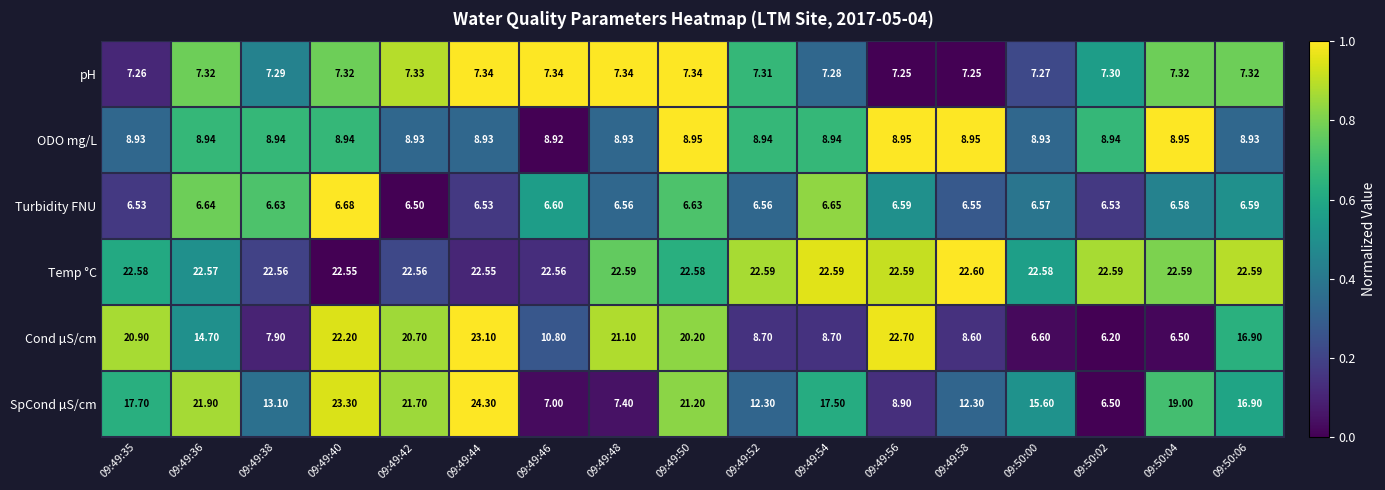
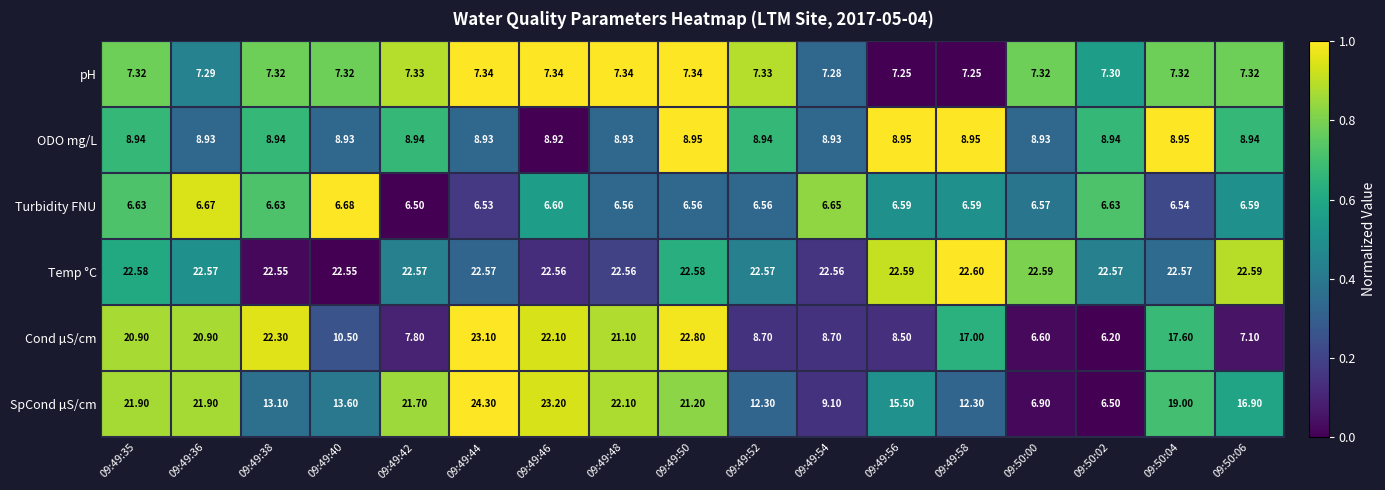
  {
    "pH": {
-     "09:49:35": 7.26,
-     "09:49:36": 7.32,
-     "09:49:38": 7.29,
+     "09:49:35": 7.32,
+     "09:49:36": 7.29,
+     "09:49:38": 7.32,
      "09:49:40": 7.32,
      "09:49:42": 7.33,
      "09:49:44": 7.34,
      "09:49:46": 7.34,
      "09:49:48": 7.34,
      "09:49:50": 7.34,
-     "09:49:52": 7.31,
+     "09:49:52": 7.33,
      "09:49:54": 7.28,
      "09:49:56": 7.25,
      "09:49:58": 7.25,
-     "09:50:00": 7.27,
+     "09:50:00": 7.32,
      "09:50:02": 7.30,
      "09:50:04": 7.32,
      "09:50:06": 7.32
    },
    "ODO mg/L": {
-     "09:49:35": 8.93,
-     "09:49:36": 8.94,
+     "09:49:35": 8.94,
+     "09:49:36": 8.93,
      "09:49:38": 8.94,
-     "09:49:40": 8.94,
-     "09:49:42": 8.93,
+     "09:49:40": 8.93,
+     "09:49:42": 8.94,
      "09:49:44": 8.93,
      "09:49:46": 8.92,
      "09:49:48": 8.93,
      "09:49:50": 8.95,
      "09:49:52": 8.94,
-     "09:49:54": 8.94,
+     "09:49:54": 8.93,
      "09:49:56": 8.95,
      "09:49:58": 8.95,
      "09:50:00": 8.93,
      "09:50:02": 8.94,
      "09:50:04": 8.95,
-     "09:50:06": 8.93
+     "09:50:06": 8.94
    },
    "Turbidity FNU": {
-     "09:49:35": 6.53,
-     "09:49:36": 6.64,
+     "09:49:35": 6.63,
+     "09:49:36": 6.67,
      "09:49:38": 6.63,
      "09:49:40": 6.68,
      "09:49:42": 6.50,
      "09:49:44": 6.53,
      "09:49:46": 6.60,
      "09:49:48": 6.56,
-     "09:49:50": 6.63,
+     "09:49:50": 6.56,
      "09:49:52": 6.56,
      "09:49:54": 6.65,
      "09:49:56": 6.59,
-     "09:49:58": 6.55,
+     "09:49:58": 6.59,
      "09:50:00": 6.57,
-     "09:50:02": 6.53,
-     "09:50:04": 6.58,
+     "09:50:02": 6.63,
+     "09:50:04": 6.54,
      "09:50:06": 6.59
    },
    "Temp °C": {
      "09:49:35": 22.58,
      "09:49:36": 22.57,
-     "09:49:38": 22.56,
+     "09:49:38": 22.55,
      "09:49:40": 22.55,
-     "09:49:42": 22.56,
-     "09:49:44": 22.55,
+     "09:49:42": 22.57,
+     "09:49:44": 22.57,
      "09:49:46": 22.56,
-     "09:49:48": 22.59,
+     "09:49:48": 22.56,
      "09:49:50": 22.58,
-     "09:49:52": 22.59,
-     "09:49:54": 22.59,
+     "09:49:52": 22.57,
+     "09:49:54": 22.56,
      "09:49:56": 22.59,
      "09:49:58": 22.60,
-     "09:50:00": 22.58,
-     "09:50:02": 22.59,
-     "09:50:04": 22.59,
+     "09:50:00": 22.59,
+     "09:50:02": 22.57,
+     "09:50:04": 22.57,
      "09:50:06": 22.59
    },
    "Cond µS/cm": {
      "09:49:35": 20.90,
-     "09:49:36": 14.70,
-     "09:49:38": 7.90,
-     "09:49:40": 22.20,
-     "09:49:42": 20.70,
+     "09:49:36": 20.90,
+     "09:49:38": 22.30,
+     "09:49:40": 10.50,
+     "09:49:42": 7.80,
      "09:49:44": 23.10,
-     "09:49:46": 10.80,
+     "09:49:46": 22.10,
      "09:49:48": 21.10,
-     "09:49:50": 20.20,
+     "09:49:50": 22.80,
      "09:49:52": 8.70,
      "09:49:54": 8.70,
-     "09:49:56": 22.70,
-     "09:49:58": 8.60,
+     "09:49:56": 8.50,
+     "09:49:58": 17.00,
      "09:50:00": 6.60,
      "09:50:02": 6.20,
-     "09:50:04": 6.50,
-     "09:50:06": 16.90
+     "09:50:04": 17.60,
+     "09:50:06": 7.10
    },
    "SpCond µS/cm": {
-     "09:49:35": 17.70,
+     "09:49:35": 21.90,
      "09:49:36": 21.90,
      "09:49:38": 13.10,
-     "09:49:40": 23.30,
+     "09:49:40": 13.60,
      "09:49:42": 21.70,
      "09:49:44": 24.30,
-     "09:49:46": 7.00,
-     "09:49:48": 7.40,
+     "09:49:46": 23.20,
+     "09:49:48": 22.10,
      "09:49:50": 21.20,
      "09:49:52": 12.30,
-     "09:49:54": 17.50,
-     "09:49:56": 8.90,
+     "09:49:54": 9.10,
+     "09:49:56": 15.50,
      "09:49:58": 12.30,
-     "09:50:00": 15.60,
+     "09:50:00": 6.90,
      "09:50:02": 6.50,
      "09:50:04": 19.00,
      "09:50:06": 16.90
    }
  }
